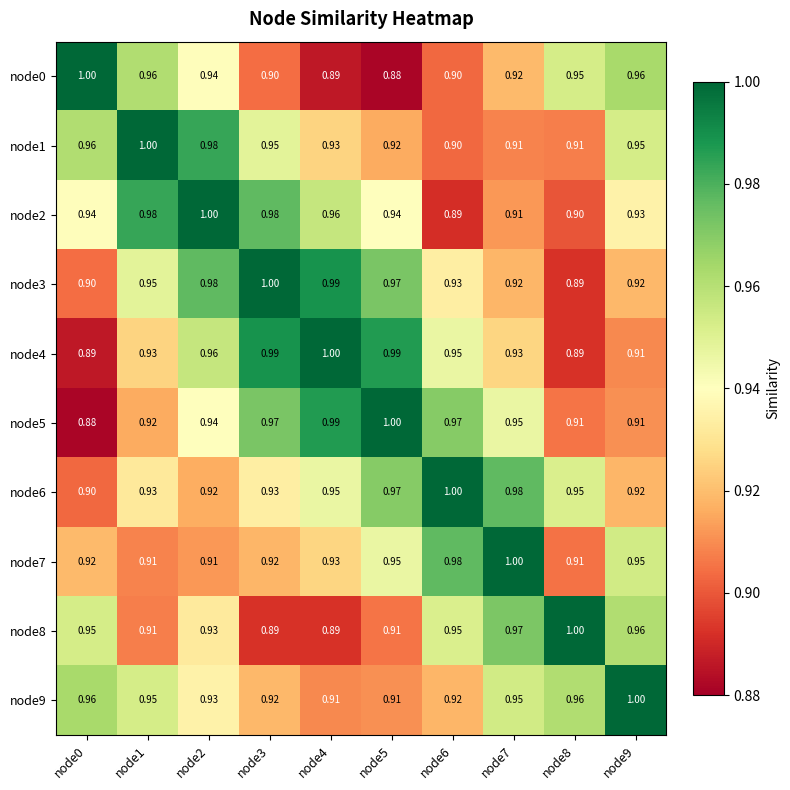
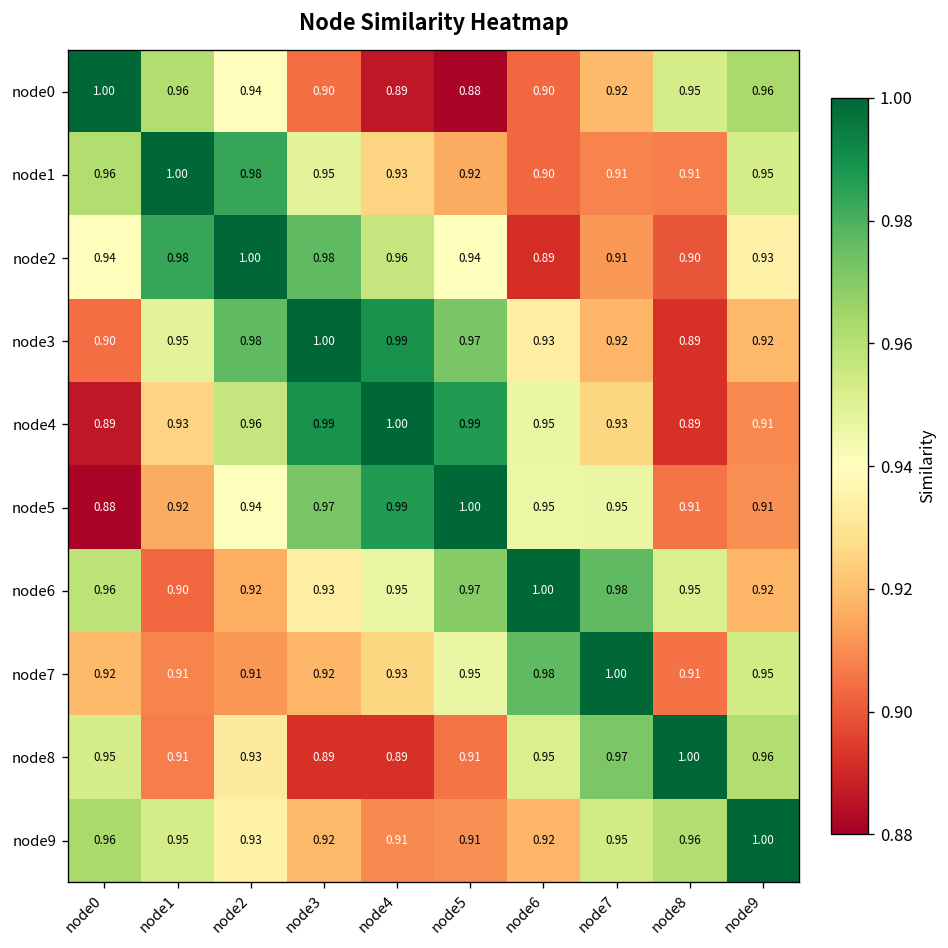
  {
    "node0": {
      "node0": 1.00,
      "node1": 0.96,
      "node2": 0.94,
      "node3": 0.90,
      "node4": 0.89,
      "node5": 0.88,
      "node6": 0.90,
      "node7": 0.92,
      "node8": 0.95,
      "node9": 0.96
    },
    "node1": {
      "node0": 0.96,
      "node1": 1.00,
      "node2": 0.98,
      "node3": 0.95,
      "node4": 0.93,
      "node5": 0.92,
      "node6": 0.90,
      "node7": 0.91,
      "node8": 0.91,
      "node9": 0.95
    },
    "node2": {
      "node0": 0.94,
      "node1": 0.98,
      "node2": 1.00,
      "node3": 0.98,
      "node4": 0.96,
      "node5": 0.94,
      "node6": 0.89,
      "node7": 0.91,
      "node8": 0.90,
      "node9": 0.93
    },
    "node3": {
      "node0": 0.90,
      "node1": 0.95,
      "node2": 0.98,
      "node3": 1.00,
      "node4": 0.99,
      "node5": 0.97,
      "node6": 0.93,
      "node7": 0.92,
      "node8": 0.89,
      "node9": 0.92
    },
    "node4": {
      "node0": 0.89,
      "node1": 0.93,
      "node2": 0.96,
      "node3": 0.99,
      "node4": 1.00,
      "node5": 0.99,
      "node6": 0.95,
      "node7": 0.93,
      "node8": 0.89,
      "node9": 0.91
    },
    "node5": {
      "node0": 0.88,
      "node1": 0.92,
      "node2": 0.94,
      "node3": 0.97,
      "node4": 0.99,
      "node5": 1.00,
-     "node6": 0.97,
+     "node6": 0.95,
      "node7": 0.95,
      "node8": 0.91,
      "node9": 0.91
    },
    "node6": {
-     "node0": 0.90,
-     "node1": 0.93,
+     "node0": 0.96,
+     "node1": 0.90,
      "node2": 0.92,
      "node3": 0.93,
      "node4": 0.95,
      "node5": 0.97,
      "node6": 1.00,
      "node7": 0.98,
      "node8": 0.95,
      "node9": 0.92
    },
    "node7": {
      "node0": 0.92,
      "node1": 0.91,
      "node2": 0.91,
      "node3": 0.92,
      "node4": 0.93,
      "node5": 0.95,
      "node6": 0.98,
      "node7": 1.00,
      "node8": 0.91,
      "node9": 0.95
    },
    "node8": {
      "node0": 0.95,
      "node1": 0.91,
      "node2": 0.93,
      "node3": 0.89,
      "node4": 0.89,
      "node5": 0.91,
      "node6": 0.95,
      "node7": 0.97,
      "node8": 1.00,
      "node9": 0.96
    },
    "node9": {
      "node0": 0.96,
      "node1": 0.95,
      "node2": 0.93,
      "node3": 0.92,
      "node4": 0.91,
      "node5": 0.91,
      "node6": 0.92,
      "node7": 0.95,
      "node8": 0.96,
      "node9": 1.00
    }
  }
